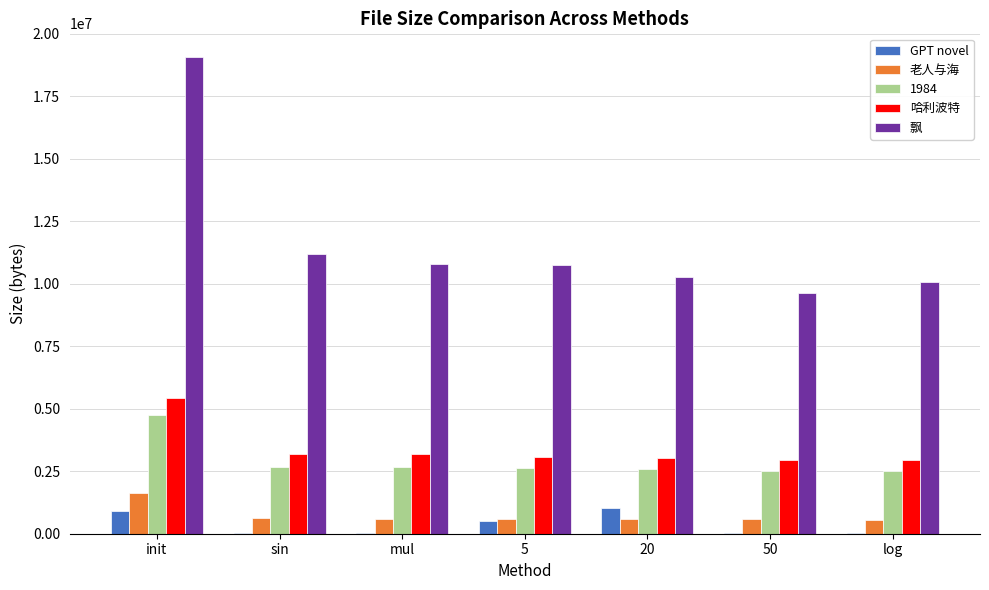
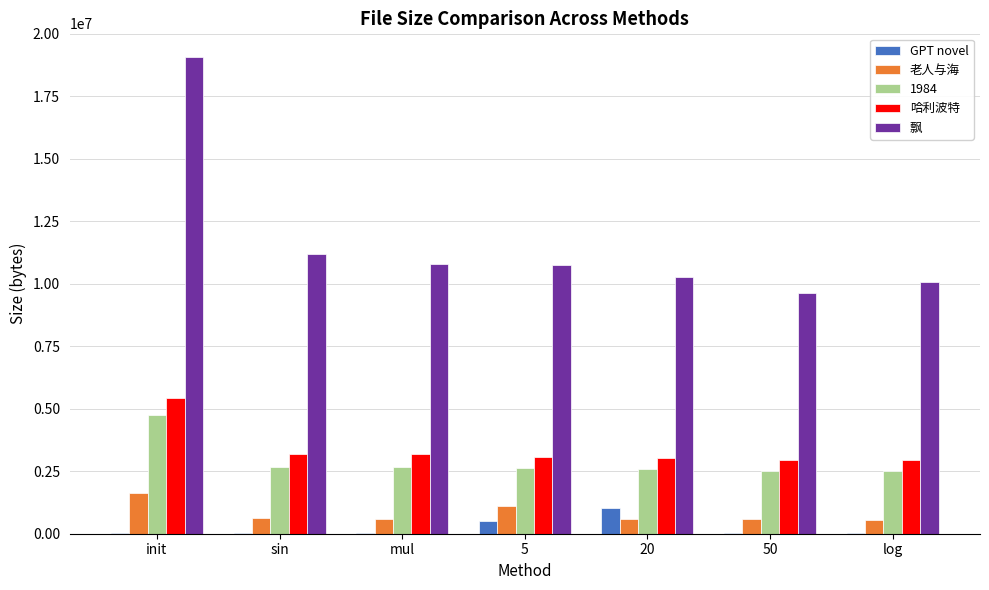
  {
    "GPT novel": {
-     "init": 900000,
+     "init": 0,
      "5": 500000,
      "20": 1000000
    },
    "老人与海": {
      "init": 1600000,
      "sin": 600000,
      "mul": 600000,
-     "5": 600000,
+     "5": 1100000,
      "20": 600000,
      "50": 600000,
      "log": 600000
    },
    "1984": {
      "init": 4700000,
      "sin": 2700000,
      "mul": 2700000,
      "5": 2600000,
      "20": 2600000,
      "50": 2500000,
      "log": 2500000
    },
    "哈利波特": {
      "init": 5400000,
      "sin": 3200000,
      "mul": 3200000,
      "5": 3100000,
      "20": 3000000,
      "50": 2900000,
      "log": 2900000
    },
    "飘": {
      "init": 19100000,
      "sin": 11200000,
      "mul": 10800000,
      "5": 10700000,
      "20": 10300000,
      "50": 9600000,
      "log": 10100000
    }
  }
